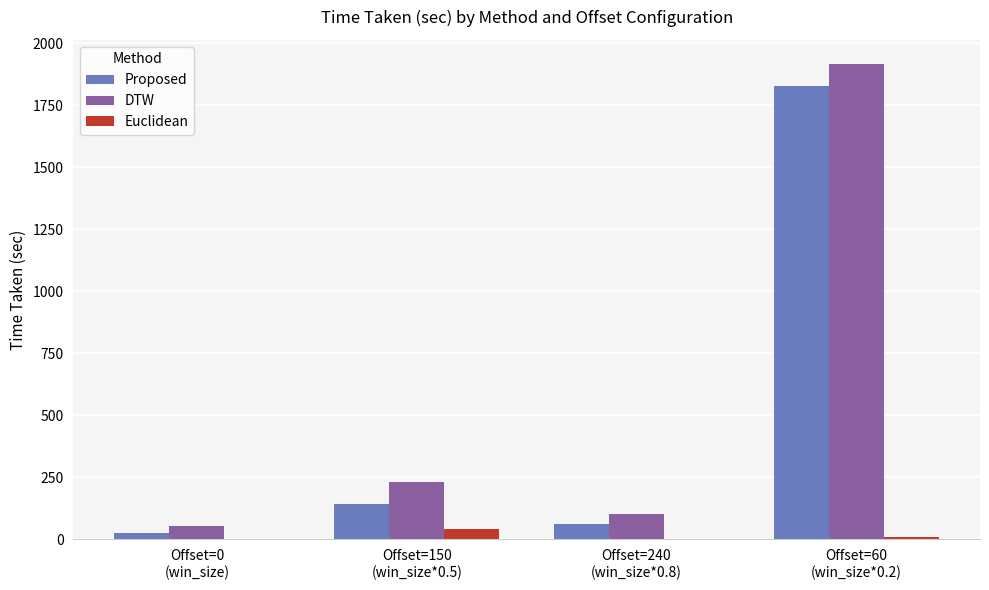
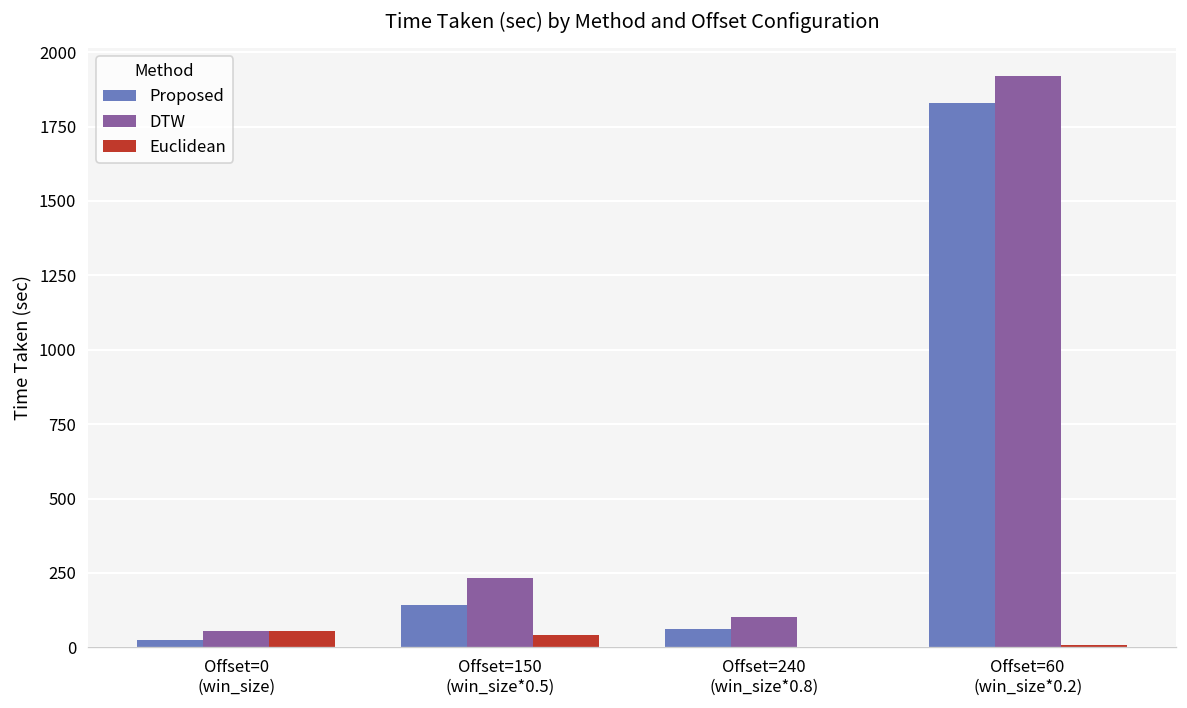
  {
    "Euclidean": {
-     "Offset=0 (win_size)": 0,
+     "Offset=0 (win_size)": 60,
      "Offset=150 (win_size*0.5)": 40
    }
  }
